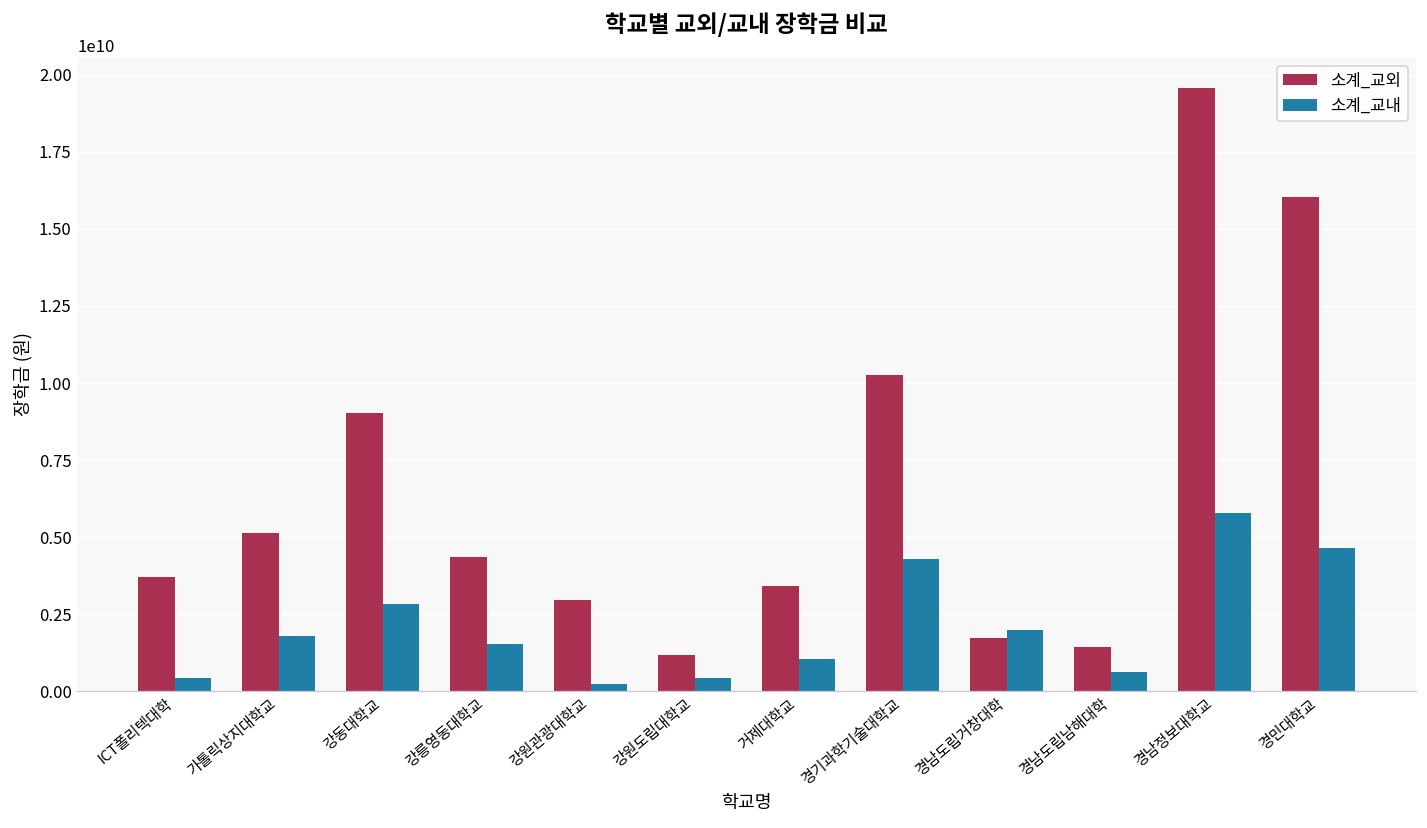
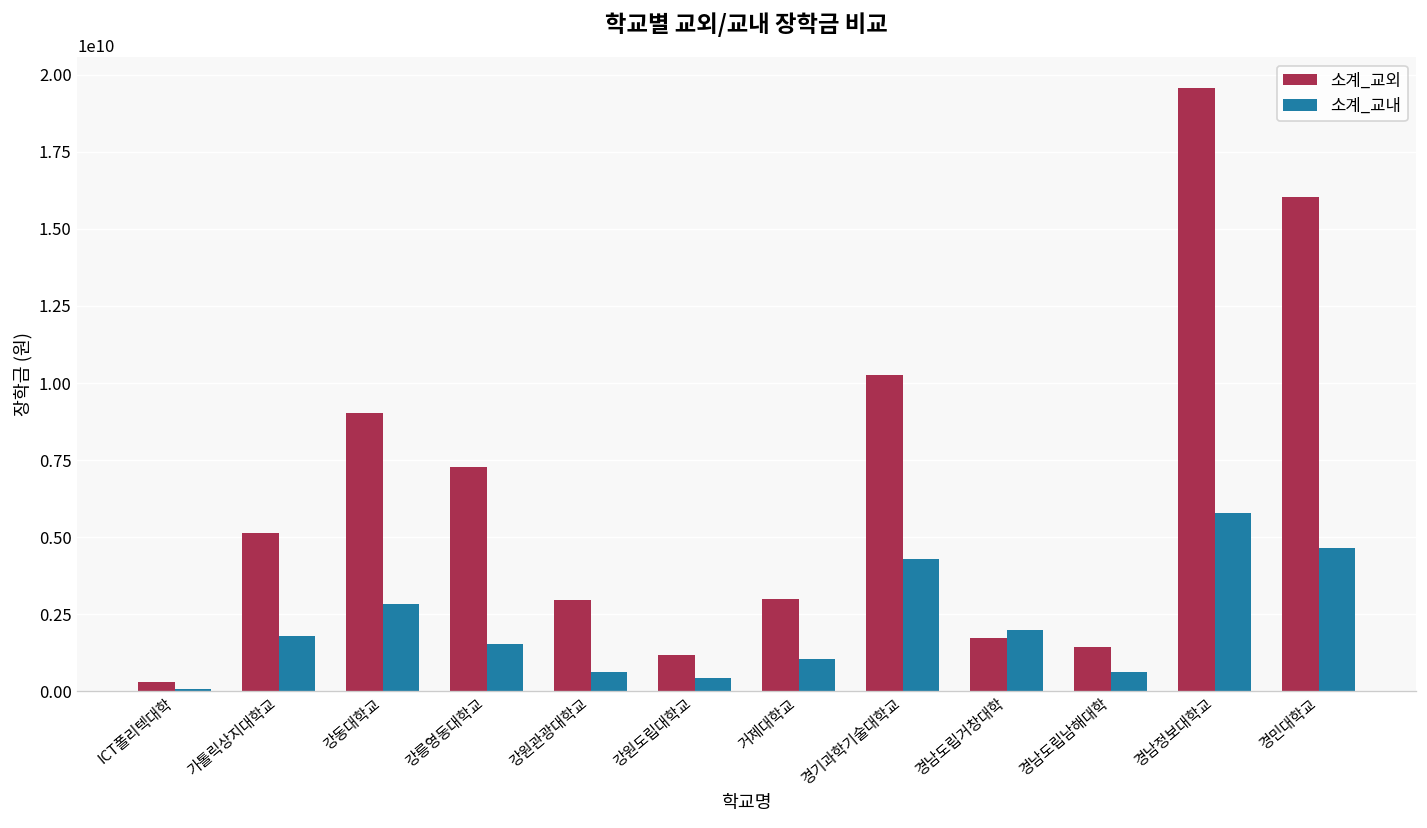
  {
    "소계_교외": {
-     "ICT폴리텍대학": 3700000000,
+     "ICT폴리텍대학": 300000000,
      "가톨릭상지대학교": 5100000000,
      "강동대학교": 9000000000,
-     "강릉영동대학교": 4400000000,
+     "강릉영동대학교": 7300000000,
      "강원관광대학교": 3000000000,
      "강원도립대학교": 1200000000,
-     "거제대학교": 3400000000,
+     "거제대학교": 3000000000,
      "경기과학기술대학교": 10200000000,
      "경남도립거창대학": 1700000000,
      "경남도립남해대학": 1400000000,
      "경남정보대학교": 19600000000,
      "경민대학교": 16000000000
    },
    "소계_교내": {
-     "ICT폴리텍대학": 400000000,
+     "ICT폴리텍대학": 100000000,
      "가톨릭상지대학교": 1800000000,
      "강동대학교": 2800000000,
      "강릉영동대학교": 1500000000,
-     "강원관광대학교": 200000000,
+     "강원관광대학교": 600000000,
      "강원도립대학교": 400000000,
      "거제대학교": 1000000000,
      "경기과학기술대학교": 4300000000,
      "경남도립거창대학": 2000000000,
      "경남도립남해대학": 600000000,
      "경남정보대학교": 5800000000,
      "경민대학교": 4700000000
    }
  }
